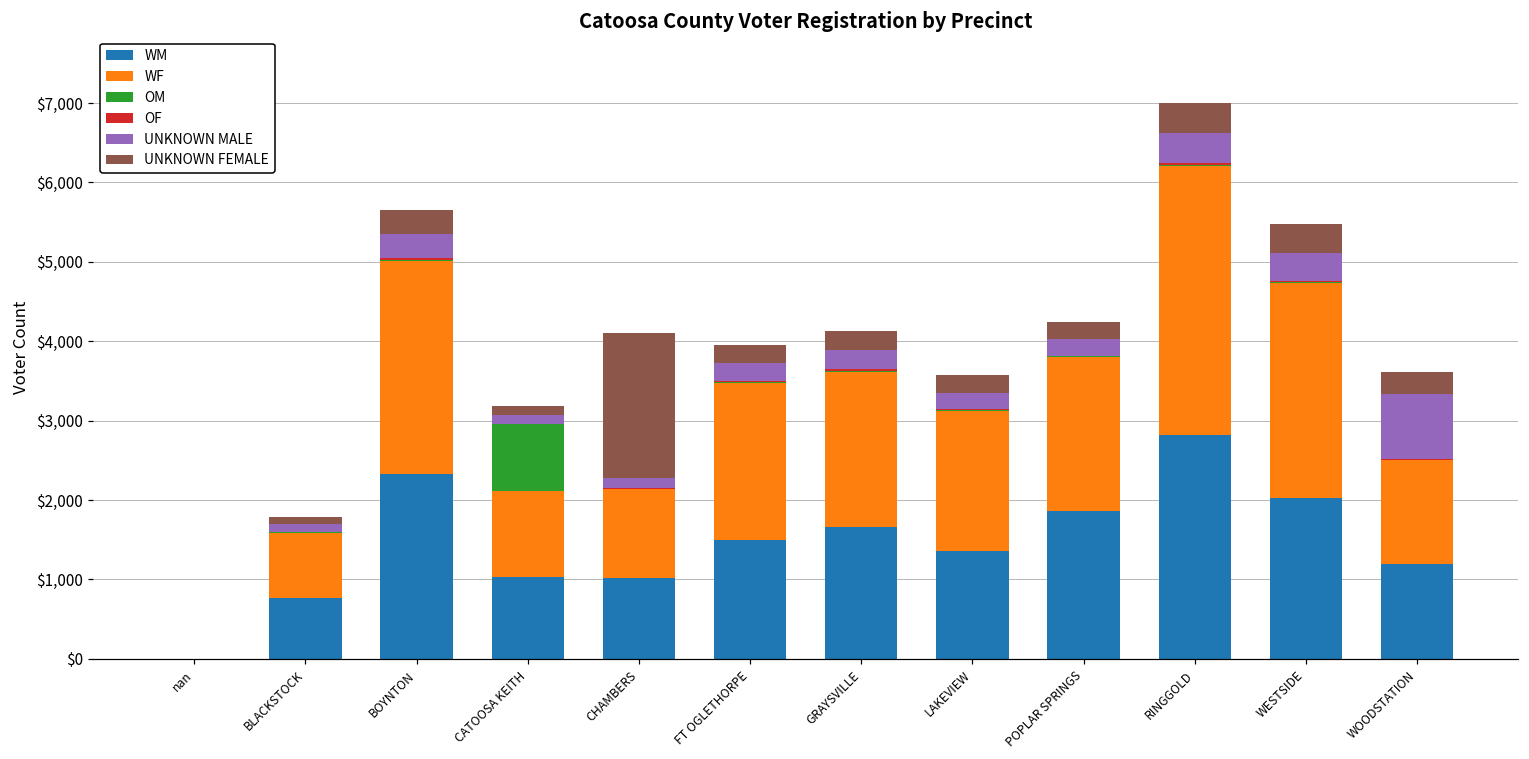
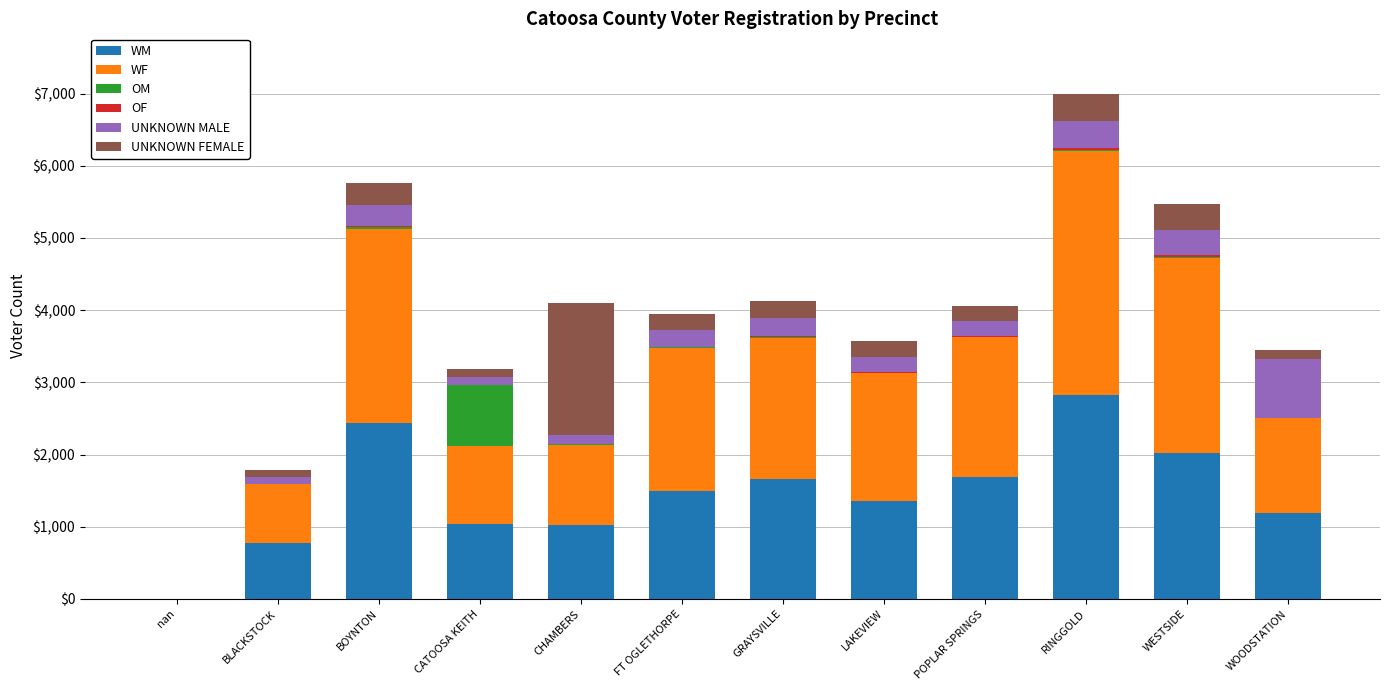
  {
    "WM": {
      "BLACKSTOCK": "$800",
-     "BOYNTON": "$2,300",
+     "BOYNTON": "$2,400",
      "CATOOSA KEITH": "$1,000",
      "CHAMBERS": "$1,000",
      "FT OGLETHORPE": "$1,500",
      "GRAYSVILLE": "$1,700",
      "LAKEVIEW": "$1,400",
-     "POPLAR SPRINGS": "$1,900",
+     "POPLAR SPRINGS": "$1,700",
      "RINGGOLD": "$2,800",
      "WESTSIDE": "$2,000",
      "WOODSTATION": "$1,200"
    },
    "WF": {
      "nan": "$0",
      "BLACKSTOCK": "$800",
      "BOYNTON": "$2,700",
      "CATOOSA KEITH": "$1,100",
      "CHAMBERS": "$1,100",
      "FT OGLETHORPE": "$2,000",
      "GRAYSVILLE": "$2,000",
      "LAKEVIEW": "$1,800",
      "POPLAR SPRINGS": "$1,900",
      "RINGGOLD": "$3,400",
      "WESTSIDE": "$2,700",
      "WOODSTATION": "$1,300"
    },
    "OM": {
      "nan": "$0",
      "CATOOSA KEITH": "$800"
    },
    "OF": {
      "nan": "$0"
    },
    "UNKNOWN MALE": {
      "nan": "$0",
      "BLACKSTOCK": "$100",
      "BOYNTON": "$300",
      "CATOOSA KEITH": "$100",
      "CHAMBERS": "$100",
      "FT OGLETHORPE": "$200",
      "GRAYSVILLE": "$300",
      "LAKEVIEW": "$200",
      "POPLAR SPRINGS": "$200",
      "RINGGOLD": "$400",
      "WESTSIDE": "$300",
      "WOODSTATION": "$800"
    },
    "UNKNOWN FEMALE": {
      "nan": "$0",
      "BLACKSTOCK": "$100",
      "BOYNTON": "$300",
      "CATOOSA KEITH": "$100",
      "CHAMBERS": "$1,800",
      "FT OGLETHORPE": "$200",
      "GRAYSVILLE": "$200",
      "LAKEVIEW": "$200",
      "POPLAR SPRINGS": "$200",
      "RINGGOLD": "$400",
      "WESTSIDE": "$400",
-     "WOODSTATION": "$300"
+     "WOODSTATION": "$100"
    }
  }
